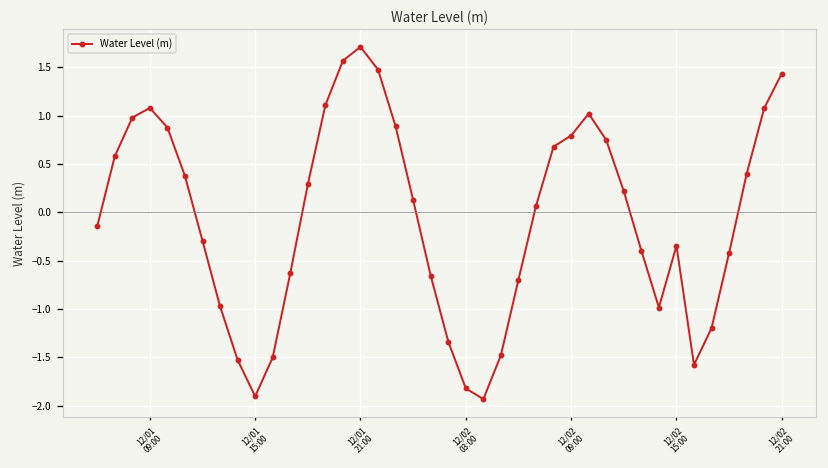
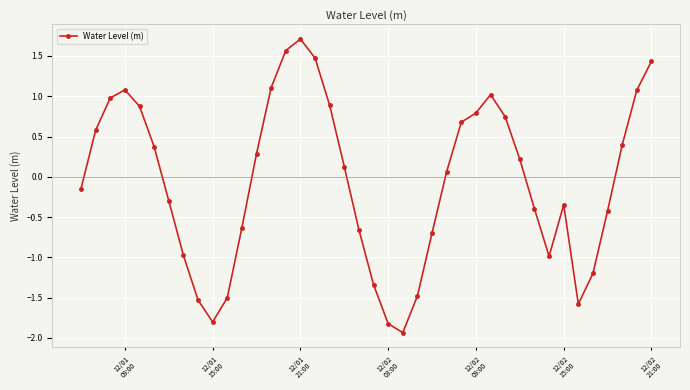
  {
    "12/01 09:00": 1.1,
-   "12/01 15:00": -1.9,
+   "12/01 15:00": -1.8,
    "12/01 21:00": 1.7,
    "12/02 03:00": -1.8,
    "12/02 09:00": 0.8,
    "12/02 15:00": -0.3,
    "12/02 21:00": 1.4
  }
